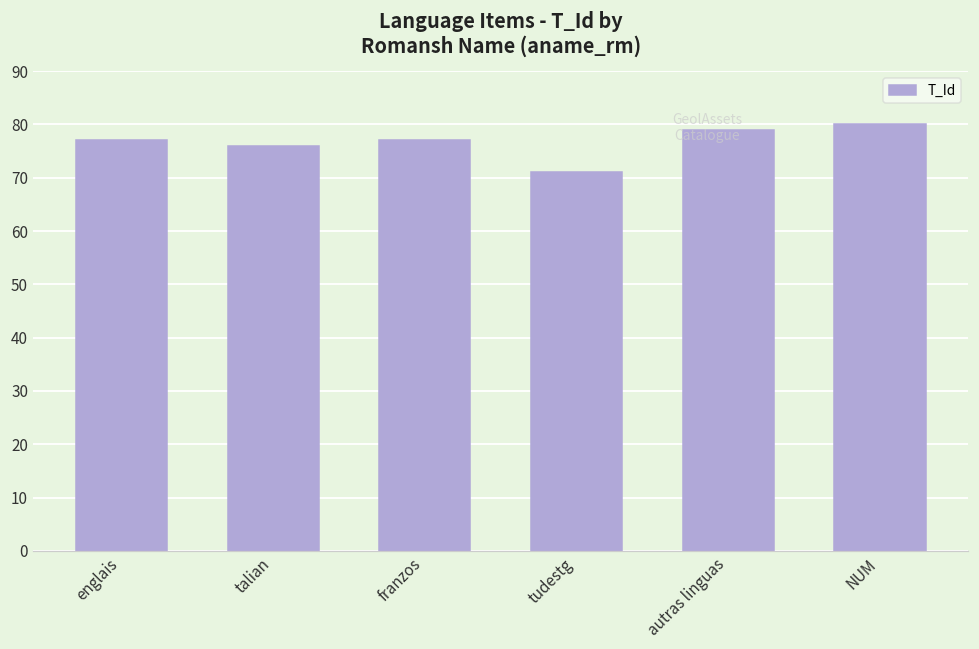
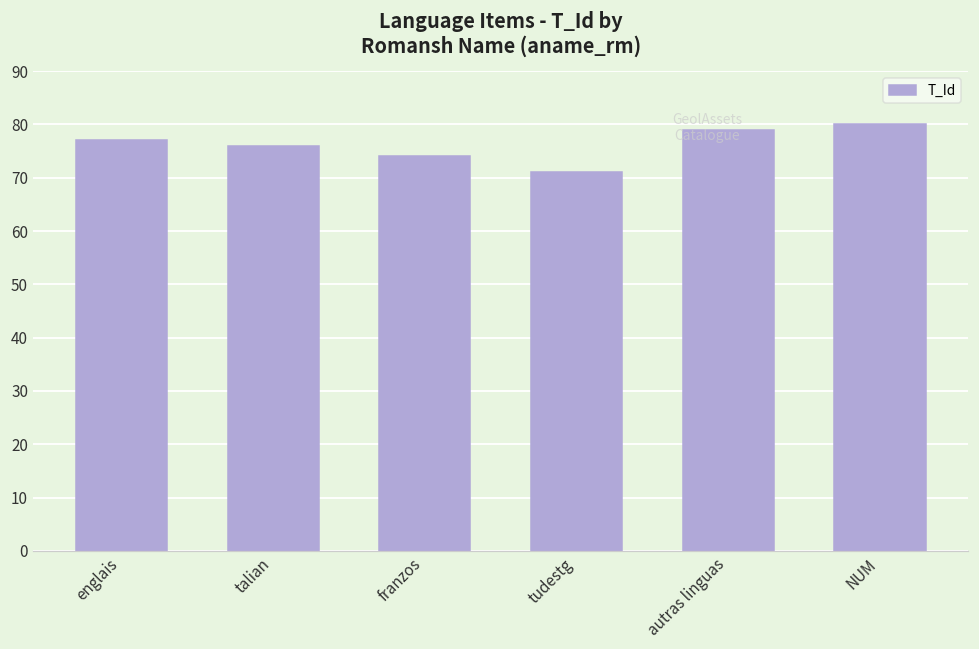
  {
    "englais": 77,
    "talian": 76,
-   "franzos": 77,
+   "franzos": 74,
    "tudestg": 71,
    "autras linguas": 79,
    "NUM": 80
  }
